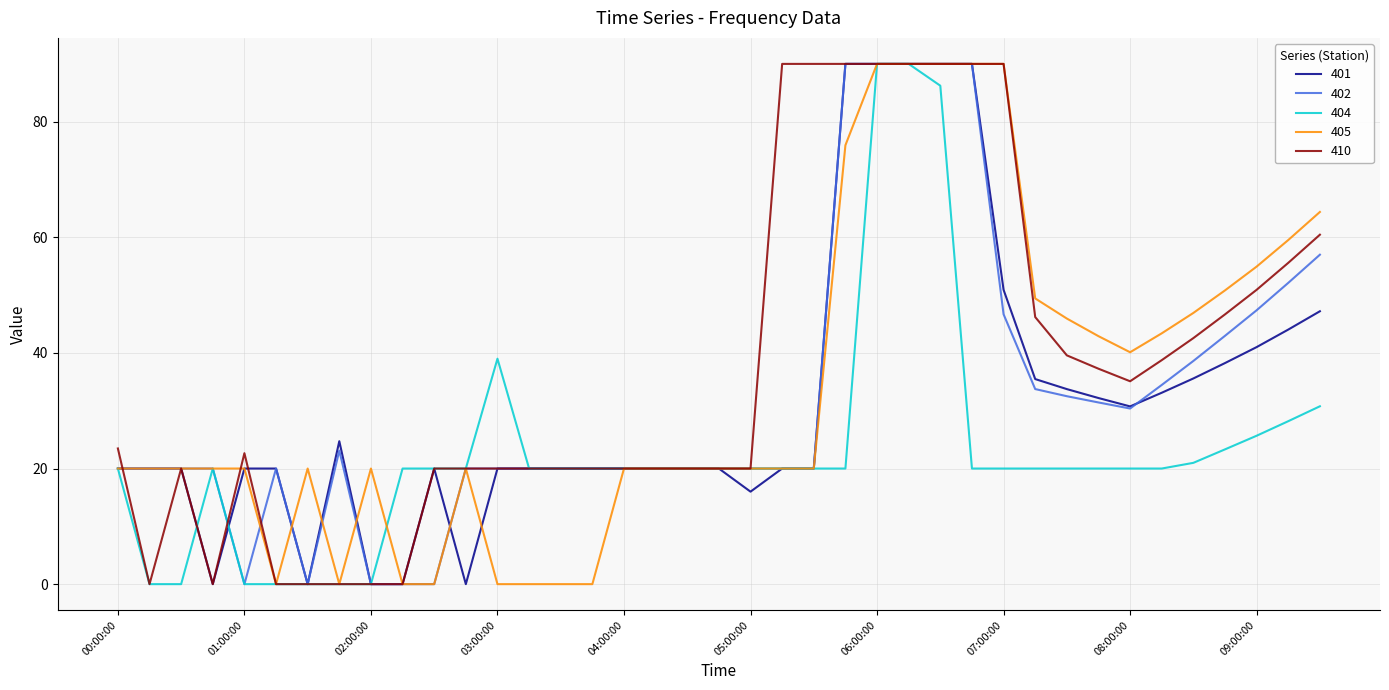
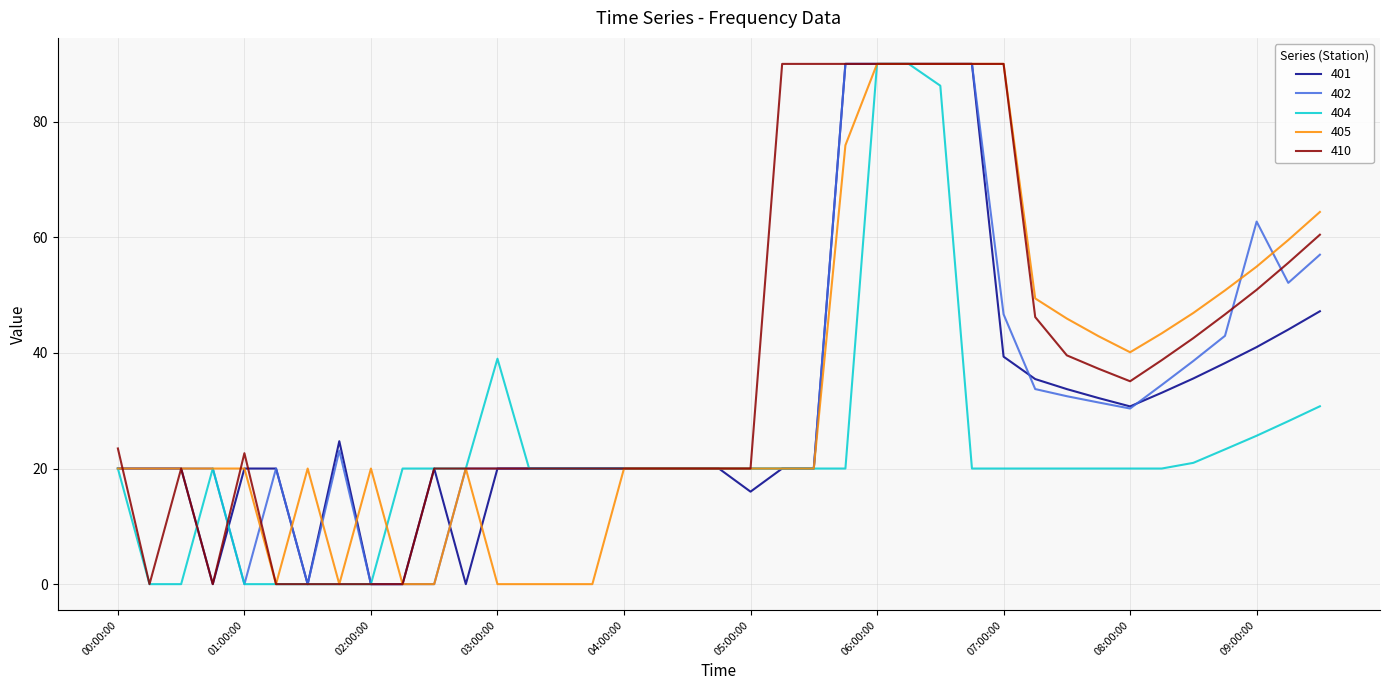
  {
    "401": {
      "05:00:00": 16,
-     "07:00:00": 51,
+     "07:00:00": 39,
      "09:00:00": 41
    },
    "402": {
      "07:00:00": 47,
-     "09:00:00": 47
+     "09:00:00": 63
    },
    "404": {
      "03:00:00": 39,
      "07:00:00": 20,
      "08:00:00": 20,
      "09:00:00": 26
    },
    "405": {
      "02:00:00": 20,
      "03:00:00": 0,
      "08:00:00": 40,
      "09:00:00": 55
    },
    "410": {
      "00:00:00": 23,
      "01:00:00": 23,
      "08:00:00": 35,
      "09:00:00": 51
    }
  }
